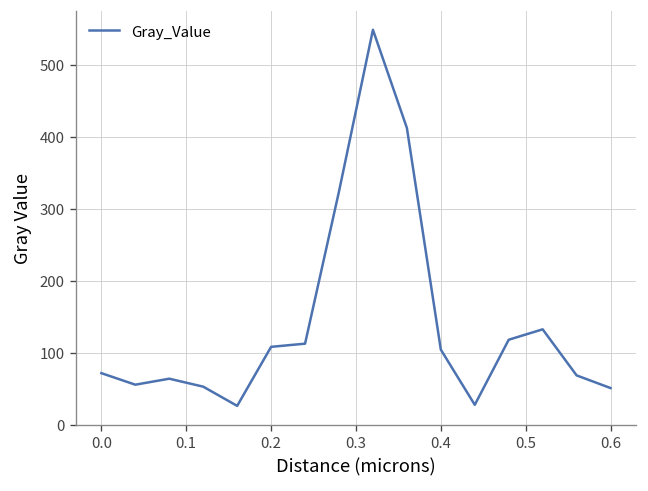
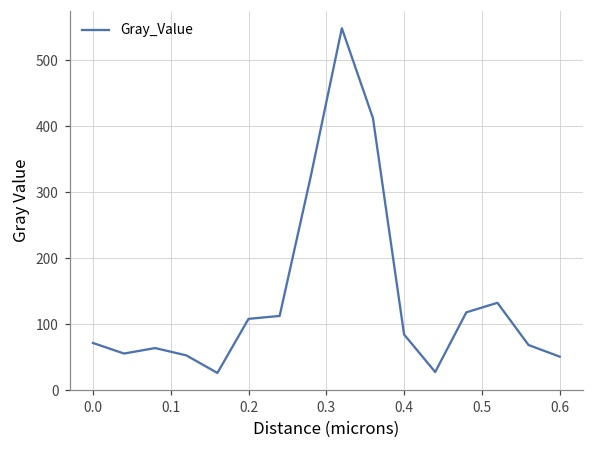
  {
    "0.0": 70,
    "0.2": 110,
-   "0.4": 100,
+   "0.4": 80,
    "0.6": 50
  }
